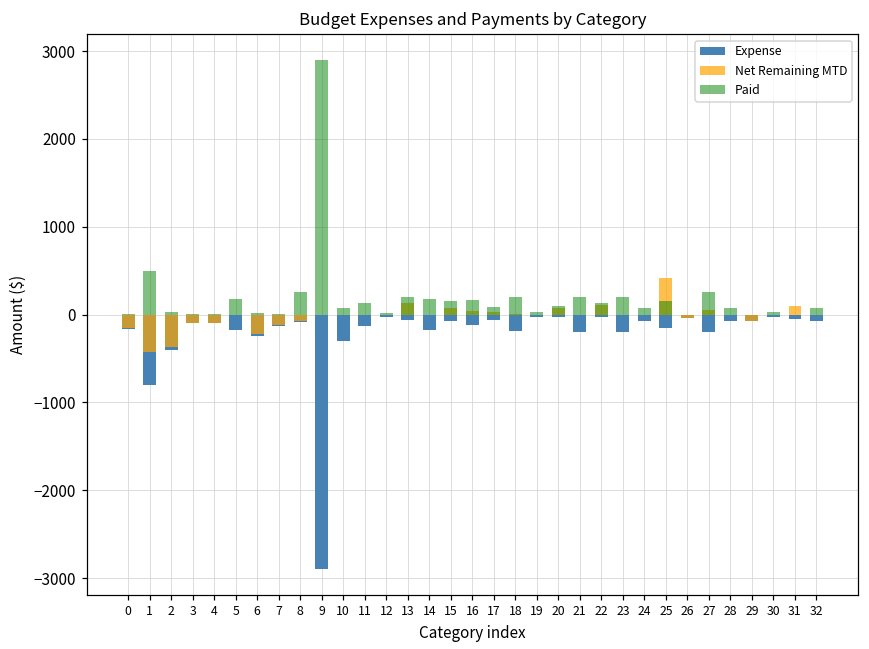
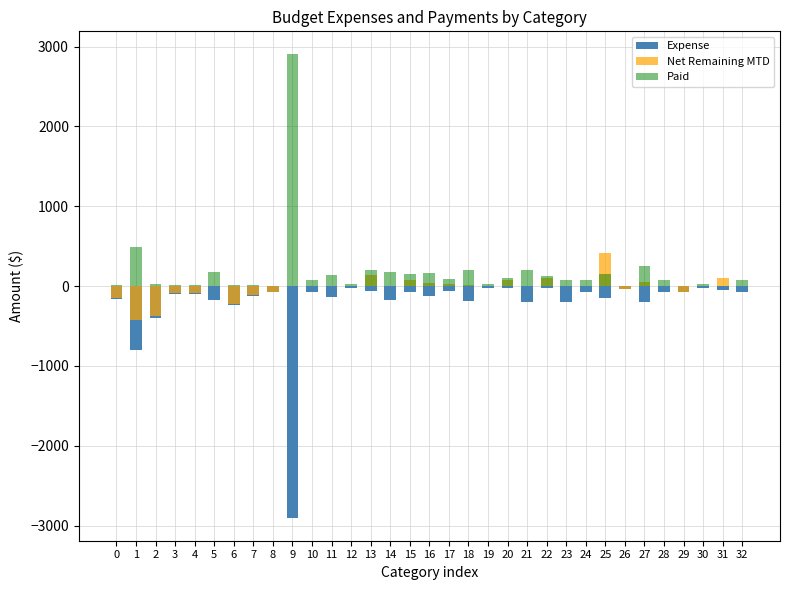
  {
    "Expense": {
      "0": -200,
      "1": -800,
      "2": -400,
      "3": -100,
      "4": -100,
      "5": -200,
      "6": -200,
      "7": -100,
      "8": -100,
      "9": -2900,
-     "10": -300,
+     "10": -100,
      "11": -100,
      "13": -100,
      "14": -200,
      "15": -100,
      "16": -100,
      "17": -100,
      "18": -200,
      "21": -200,
      "23": -200,
      "24": -100,
      "25": -200,
      "26": 0,
      "27": -200,
      "28": -100,
      "29": -100,
      "31": -100,
      "32": -100
    },
    "Net Remaining MTD": {
      "0": -200,
      "3": -100,
      "4": -100,
      "5": 0,
      "6": -200,
      "7": -100,
      "8": -100,
      "9": 0,
      "10": 0,
      "11": 0,
      "14": 0,
      "19": 0,
      "21": 0,
      "23": 0,
      "24": 0,
      "25": 400,
      "26": 0,
      "28": 0,
      "29": -100,
      "30": 0,
      "31": 100,
      "32": 0
    },
    "Paid": {
      "1": 500,
      "5": 200,
-     "8": 300,
+     "8": 0,
      "9": 2900,
      "10": 100,
      "11": 100,
      "13": 200,
      "14": 200,
      "15": 200,
      "16": 200,
      "17": 100,
      "18": 200,
      "20": 100,
      "21": 200,
      "22": 100,
-     "23": 200,
+     "23": 100,
      "24": 100,
      "26": 0,
      "27": 300,
      "28": 100,
      "29": 0,
      "31": 0,
      "32": 100
    }
  }
